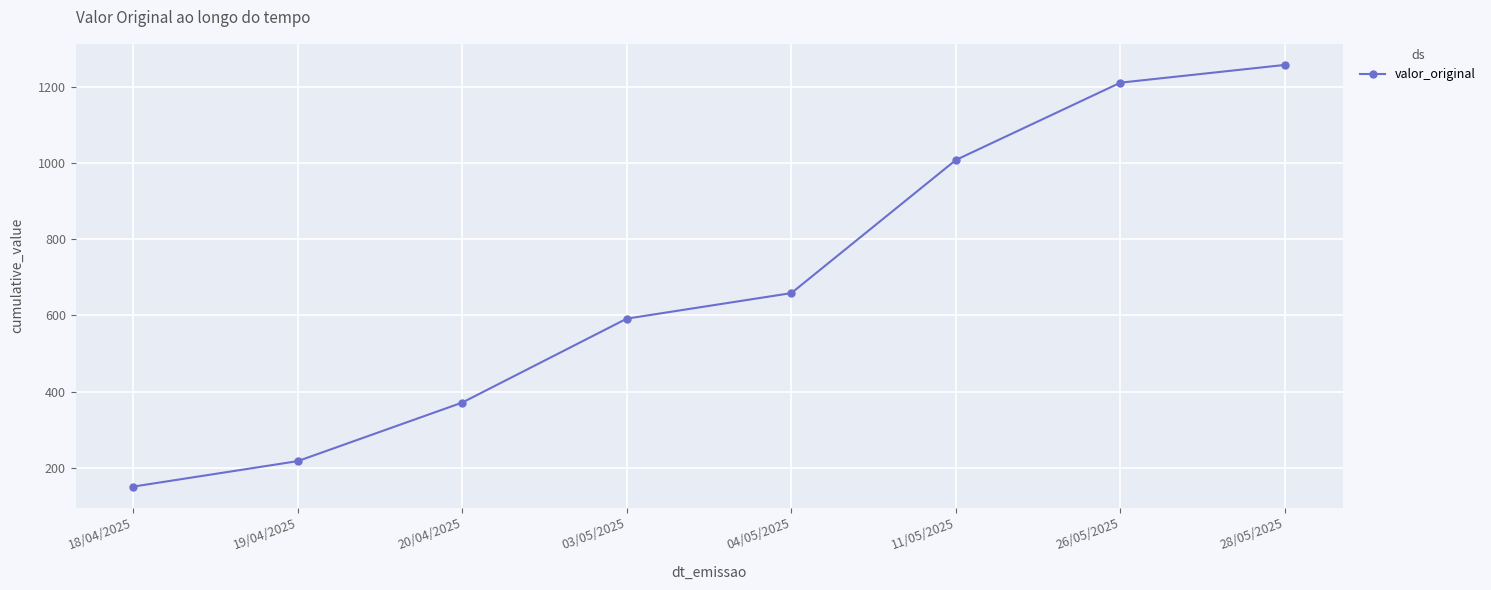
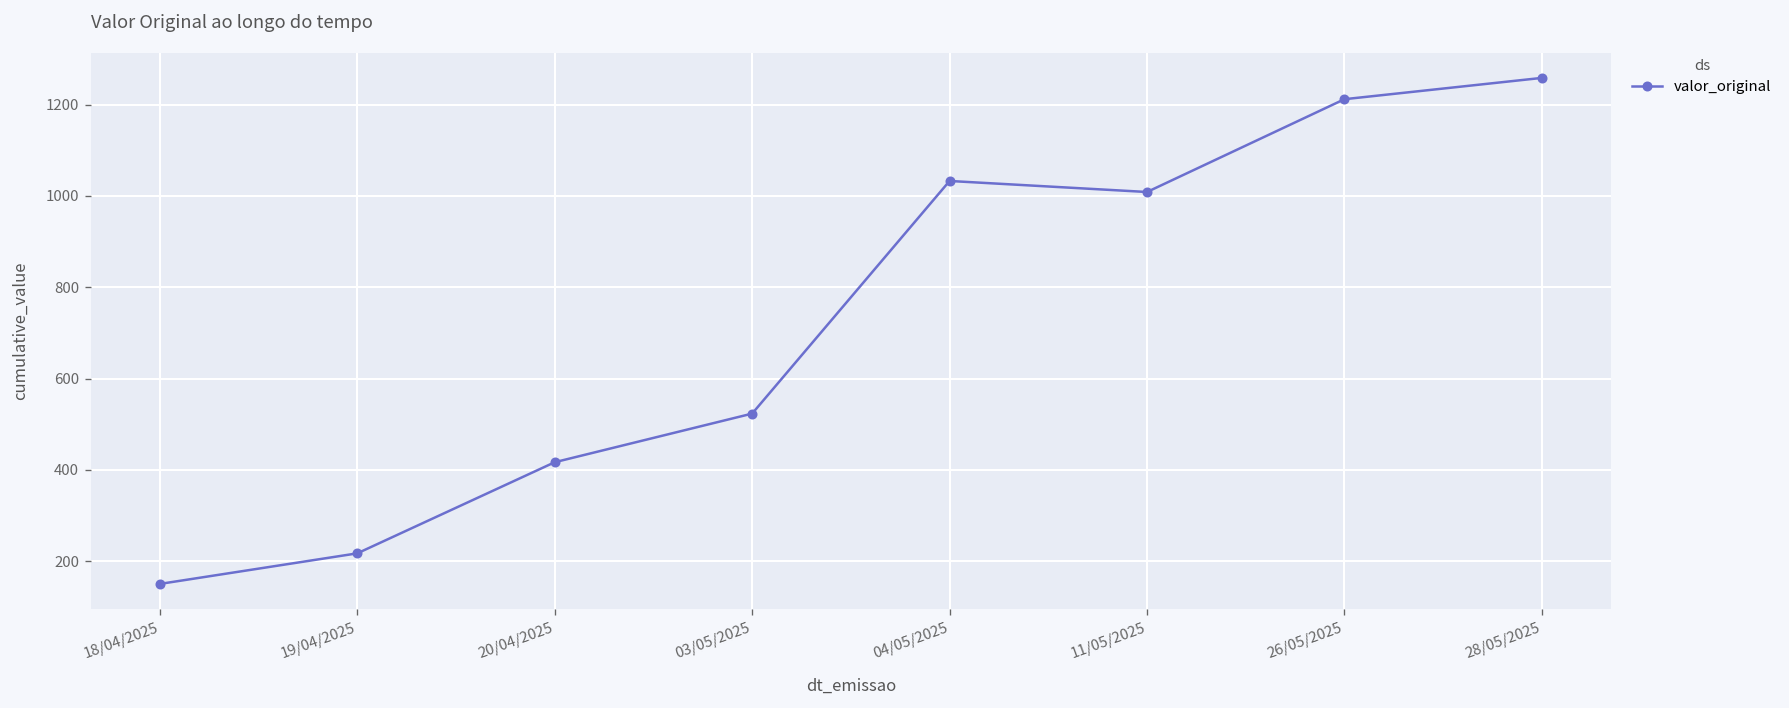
  {
    "18/04/2025": 150,
    "19/04/2025": 220,
-   "20/04/2025": 370,
-   "03/05/2025": 590,
-   "04/05/2025": 660,
+   "20/04/2025": 420,
+   "03/05/2025": 520,
+   "04/05/2025": 1030,
    "11/05/2025": 1010,
    "26/05/2025": 1210,
    "28/05/2025": 1260
  }
